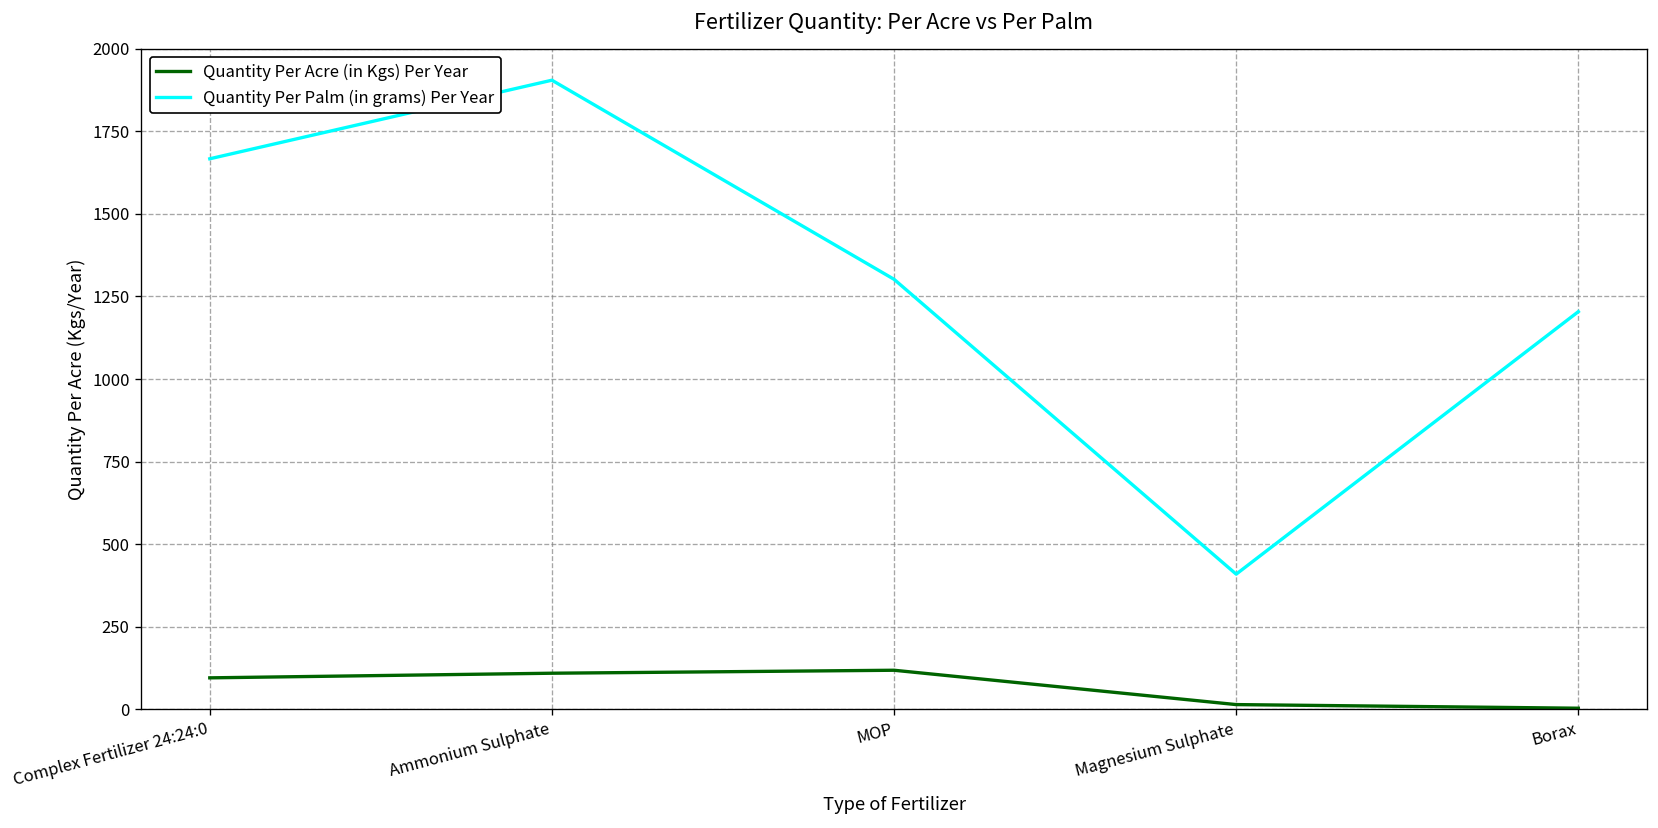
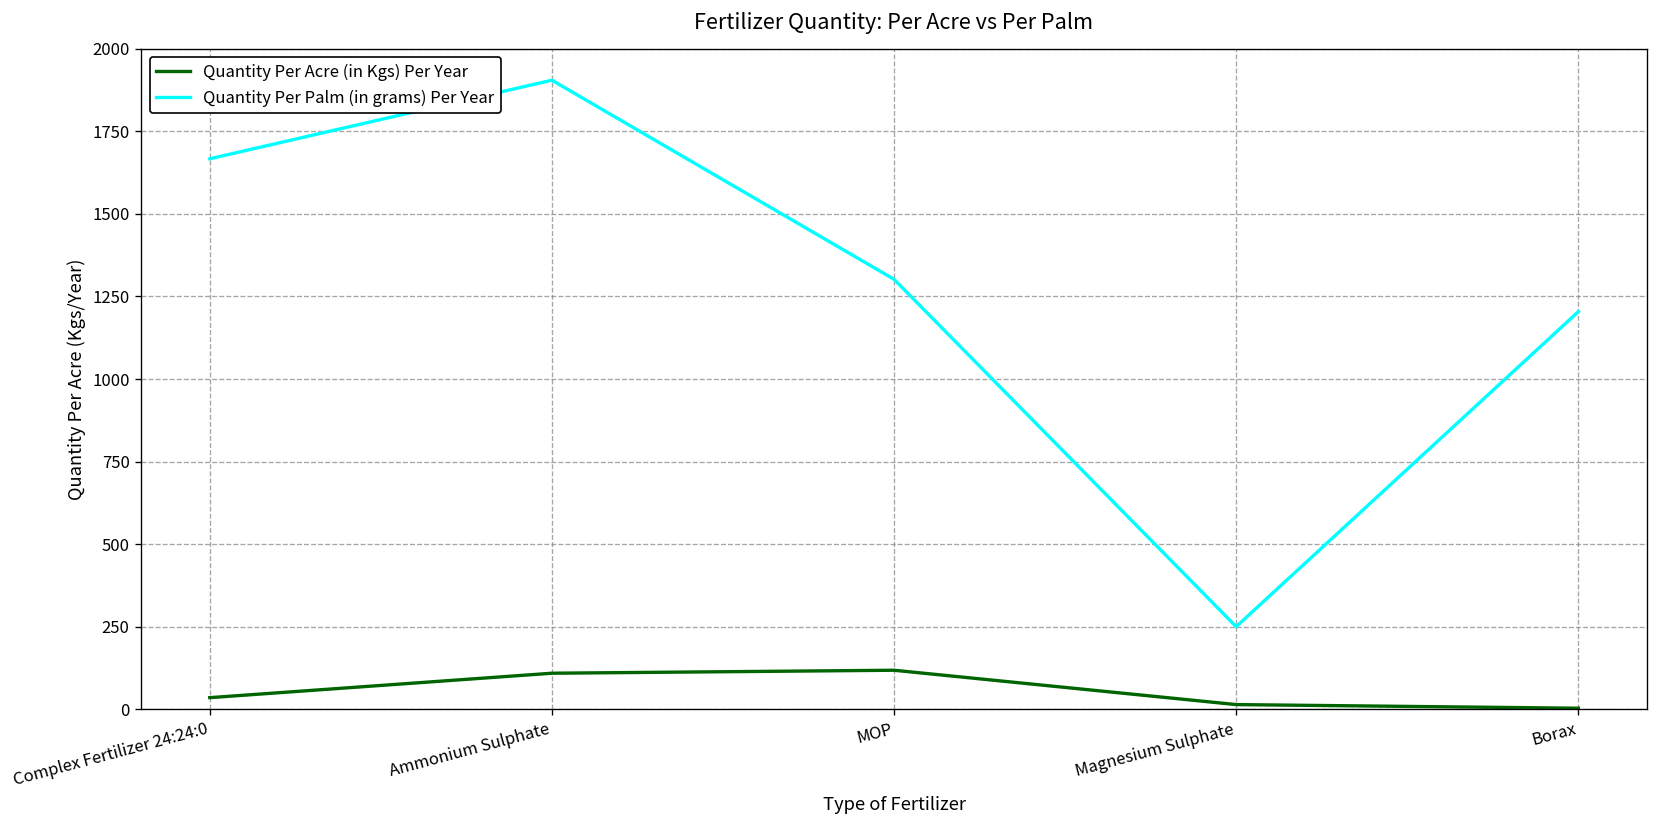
  {
    "Quantity Per Acre (in Kgs) Per Year": {
-     "Complex Fertilizer 24:24:0": 100,
+     "Complex Fertilizer 24:24:0": 40,
      "Ammonium Sulphate": 110,
      "MOP": 120,
      "Magnesium Sulphate": 10,
      "Borax": 0
    },
    "Quantity Per Palm (in grams) Per Year": {
      "Complex Fertilizer 24:24:0": 1670,
      "Ammonium Sulphate": 1910,
      "MOP": 1300,
-     "Magnesium Sulphate": 410,
+     "Magnesium Sulphate": 250,
      "Borax": 1200
    }
  }
